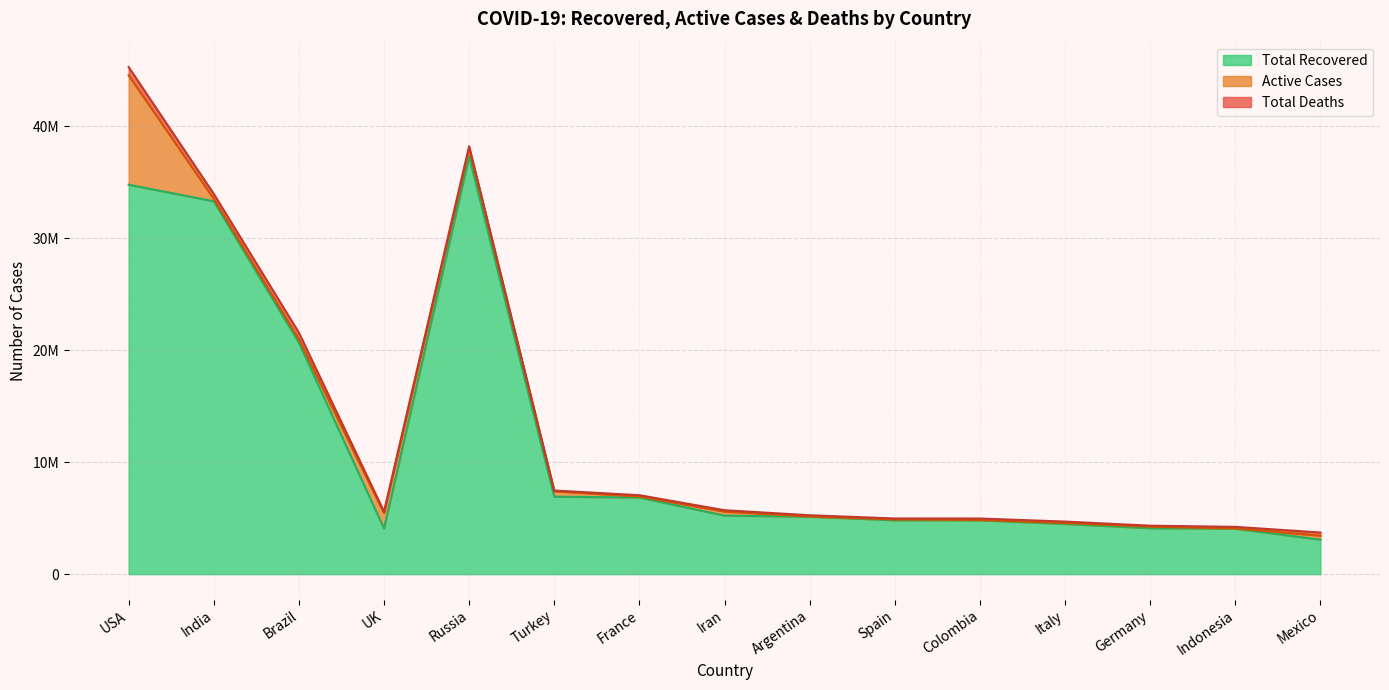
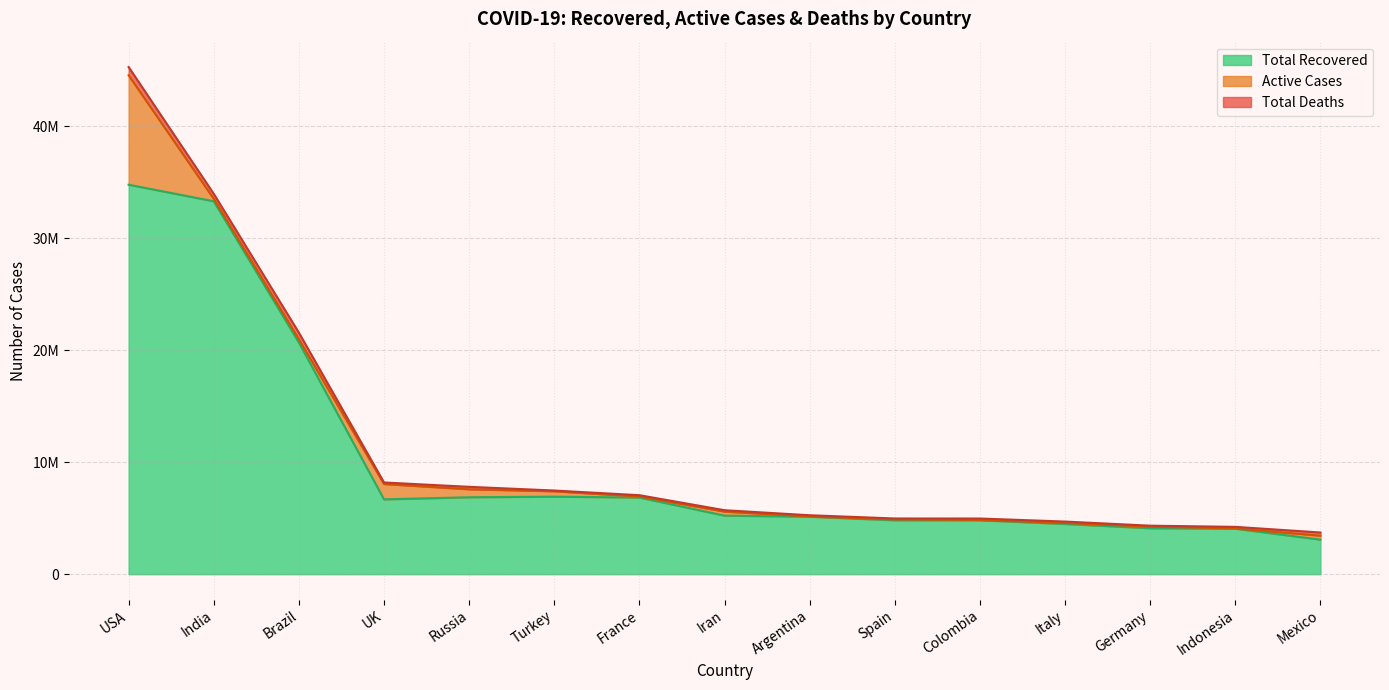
  {
    "Total Recovered": {
      "USA": 34800000,
      "Brazil": 20700000,
-     "UK": 4100000,
-     "Russia": 37300000,
+     "UK": 6700000,
+     "Russia": 6900000,
      "Turkey": 6900000,
      "Iran": 5200000,
      "Mexico": 3100000
    }
  }
